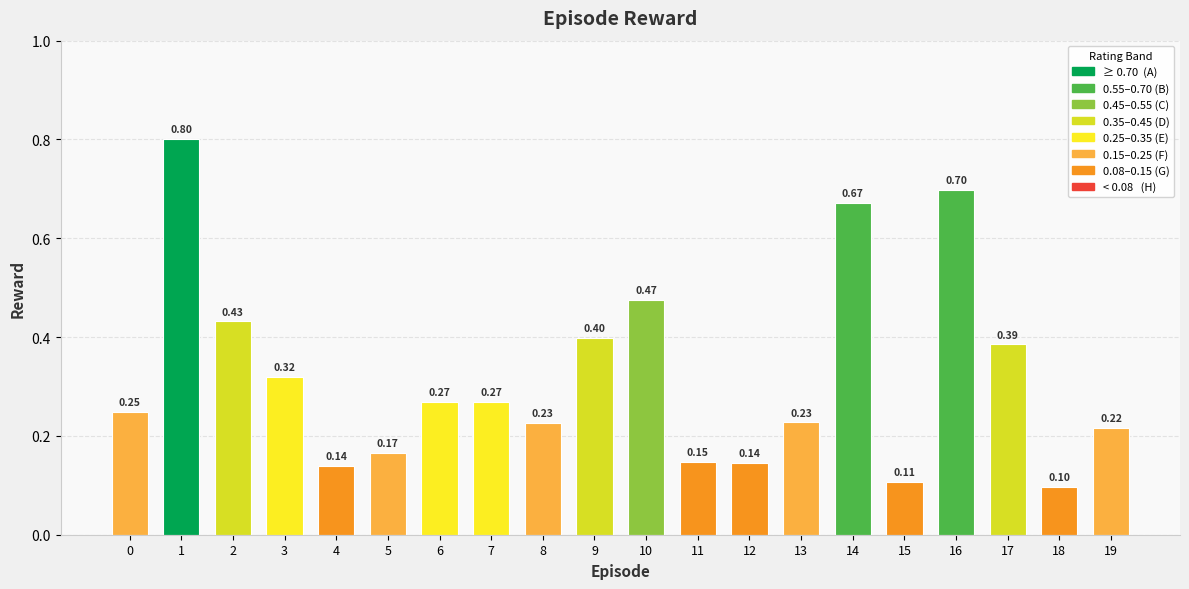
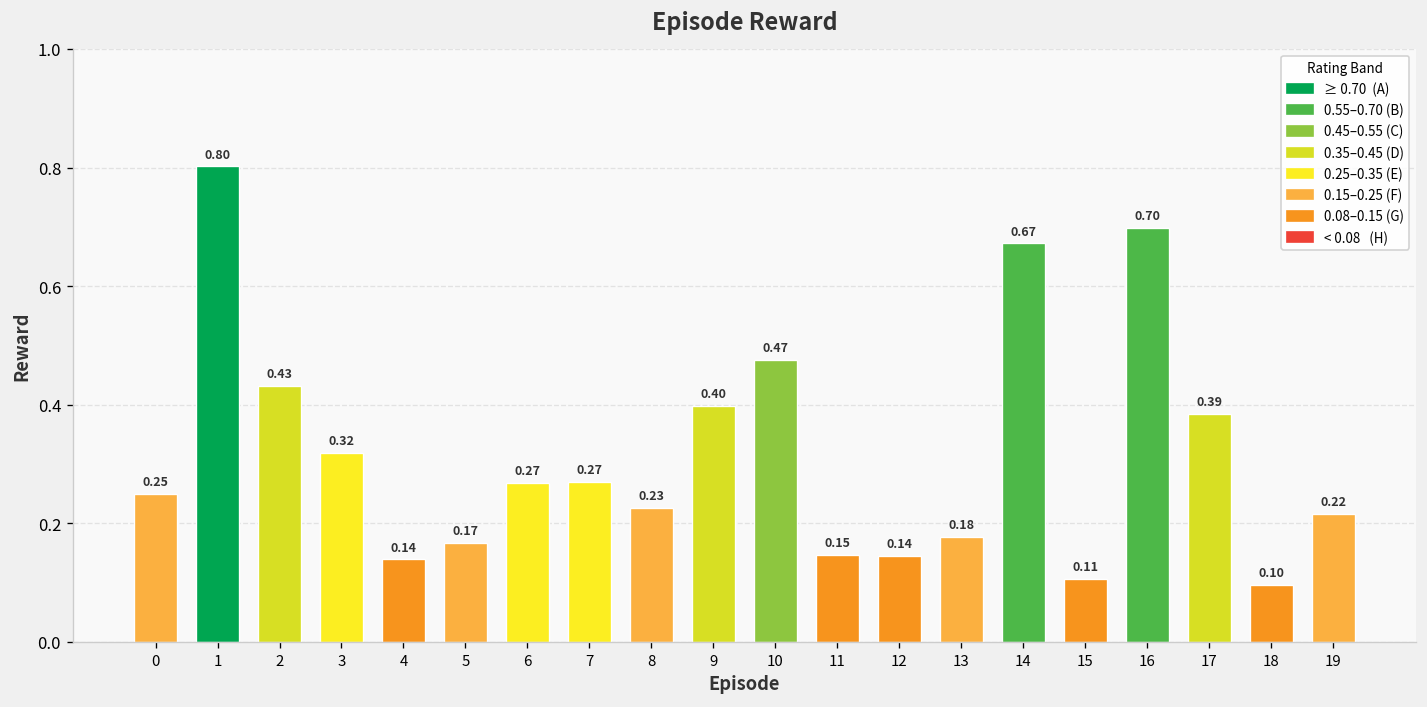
  {
    "0": 0.25,
    "1": 0.80,
    "2": 0.43,
    "3": 0.32,
    "4": 0.14,
    "5": 0.17,
    "6": 0.27,
    "7": 0.27,
    "8": 0.23,
    "9": 0.40,
    "10": 0.47,
    "11": 0.15,
    "12": 0.14,
-   "13": 0.23,
+   "13": 0.18,
    "14": 0.67,
    "15": 0.11,
    "16": 0.70,
    "17": 0.39,
    "18": 0.10,
    "19": 0.22
  }
